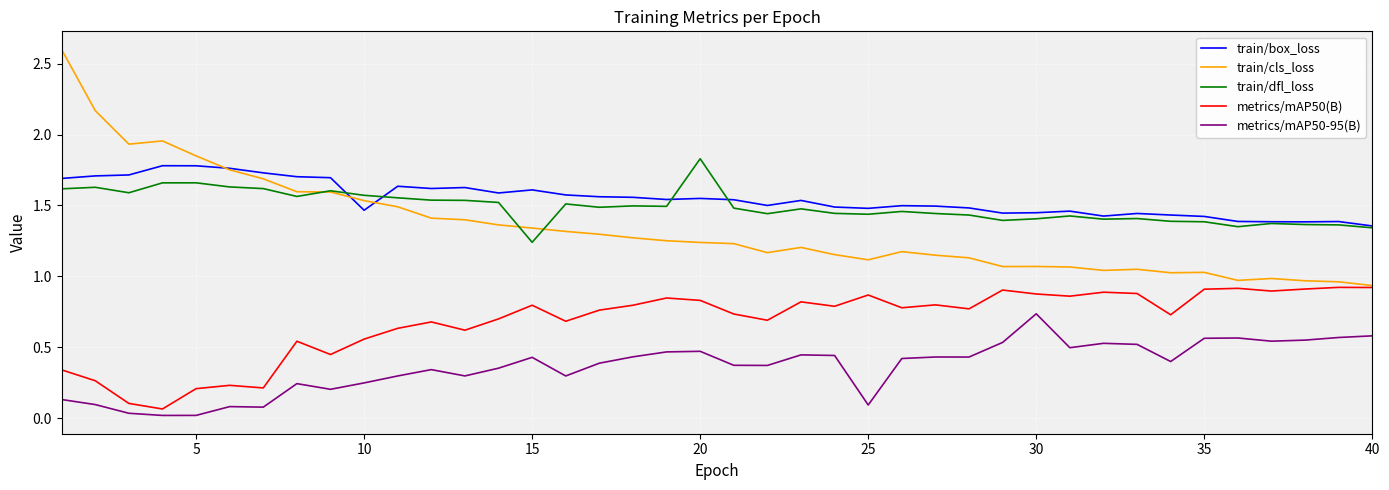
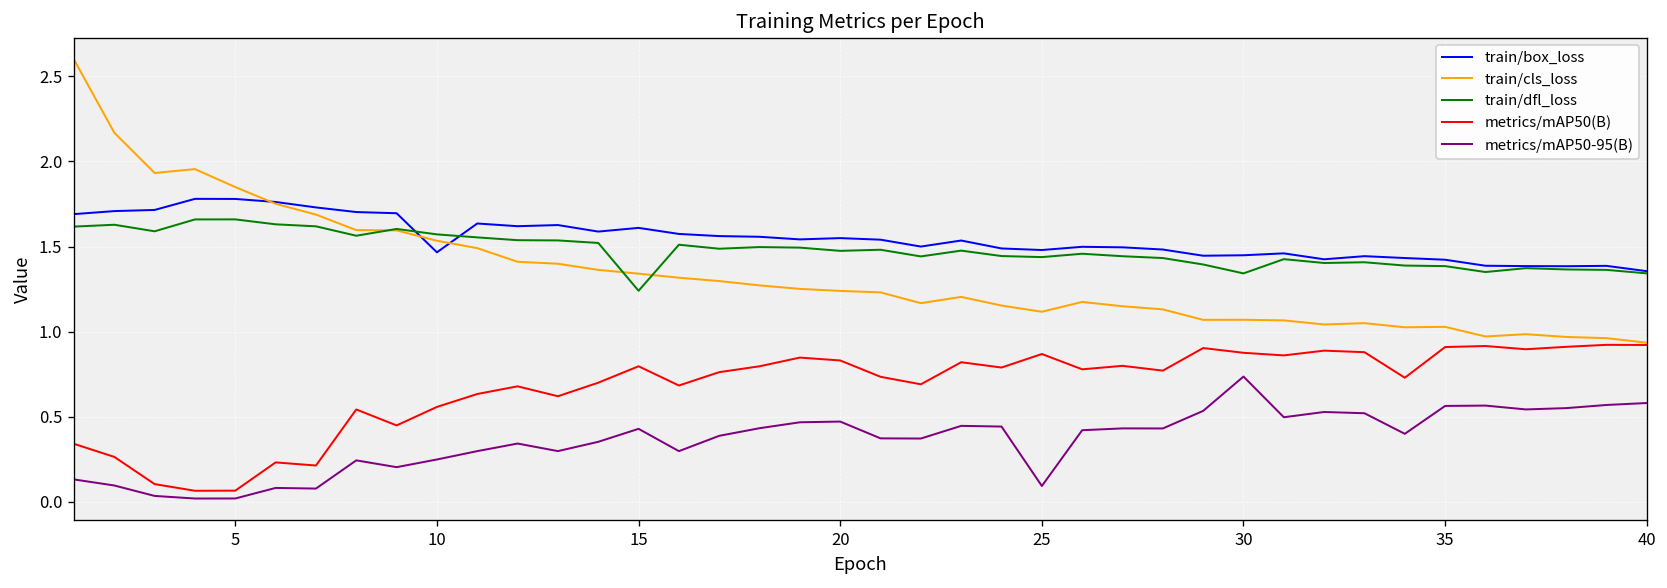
  {
    "train/box_loss": {
      "5": 1.78,
      "10": 1.47,
      "15": 1.61,
      "20": 1.55,
      "25": 1.48,
      "30": 1.45,
      "35": 1.42
    },
    "train/cls_loss": {
      "5": 1.85,
      "10": 1.53,
      "15": 1.34,
      "20": 1.24,
      "25": 1.12,
      "30": 1.07,
      "35": 1.03
    },
    "train/dfl_loss": {
      "5": 1.66,
      "10": 1.57,
      "15": 1.24,
-     "20": 1.83,
+     "20": 1.47,
      "25": 1.44,
-     "30": 1.41,
+     "30": 1.34,
      "35": 1.38
    },
    "metrics/mAP50(B)": {
-     "5": 0.21,
+     "5": 0.06,
      "10": 0.56,
      "15": 0.80,
      "20": 0.83,
      "25": 0.87,
      "30": 0.88,
      "35": 0.91
    },
    "metrics/mAP50-95(B)": {
      "5": 0.02,
      "10": 0.25,
      "15": 0.43,
      "20": 0.47,
      "25": 0.09,
      "30": 0.74,
      "35": 0.56,
      "40": 0.58
    }
  }
